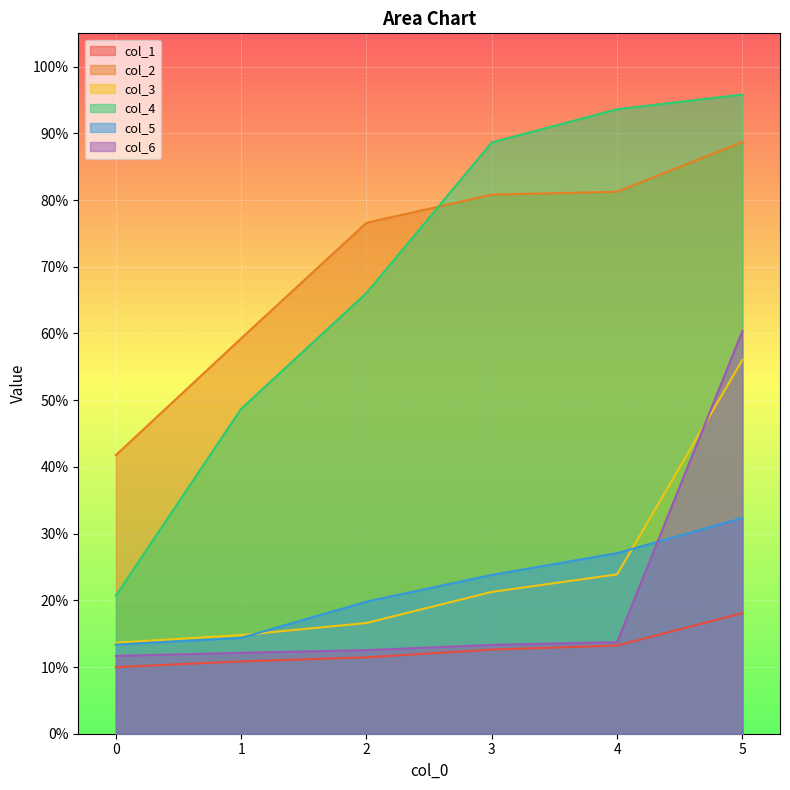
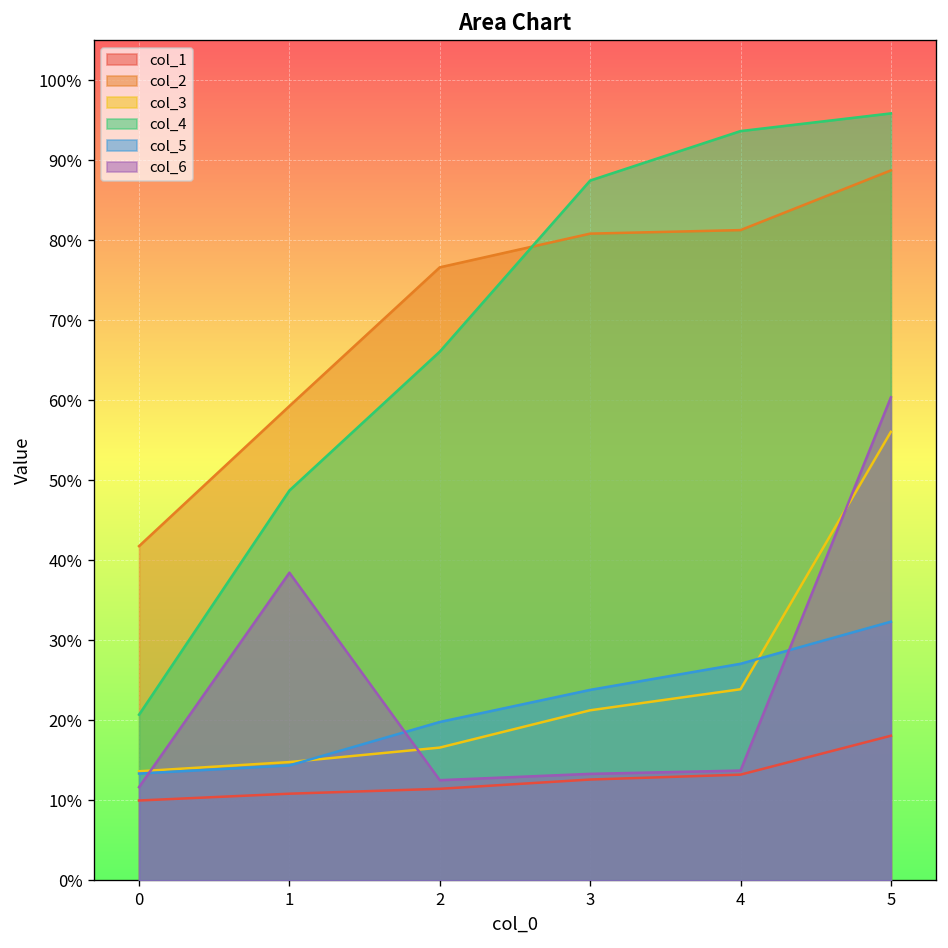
  {
    "col_4": {
      "0": "21%",
      "1": "49%",
      "2": "66%",
-     "3": "89%",
+     "3": "87%",
      "4": "94%",
      "5": "96%"
    },
    "col_5": {
      "1": "14%",
      "2": "20%",
      "3": "24%",
      "4": "27%",
      "5": "32%"
    },
    "col_6": {
      "0": "12%",
-     "1": "12%",
+     "1": "38%",
      "2": "13%",
      "3": "13%",
      "4": "14%",
      "5": "60%"
    }
  }
